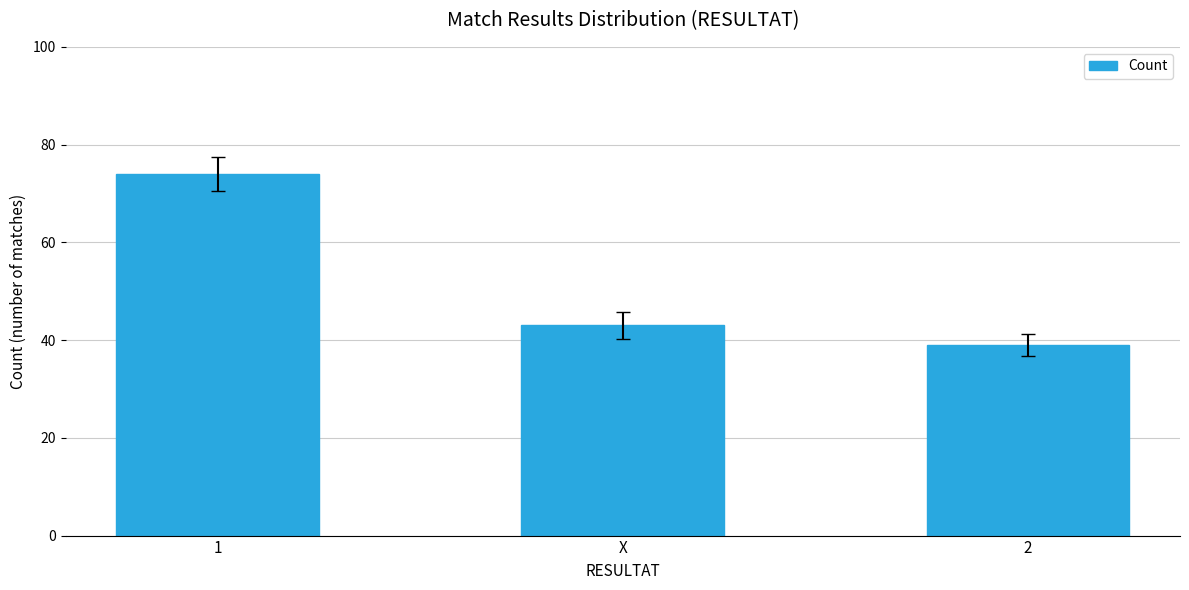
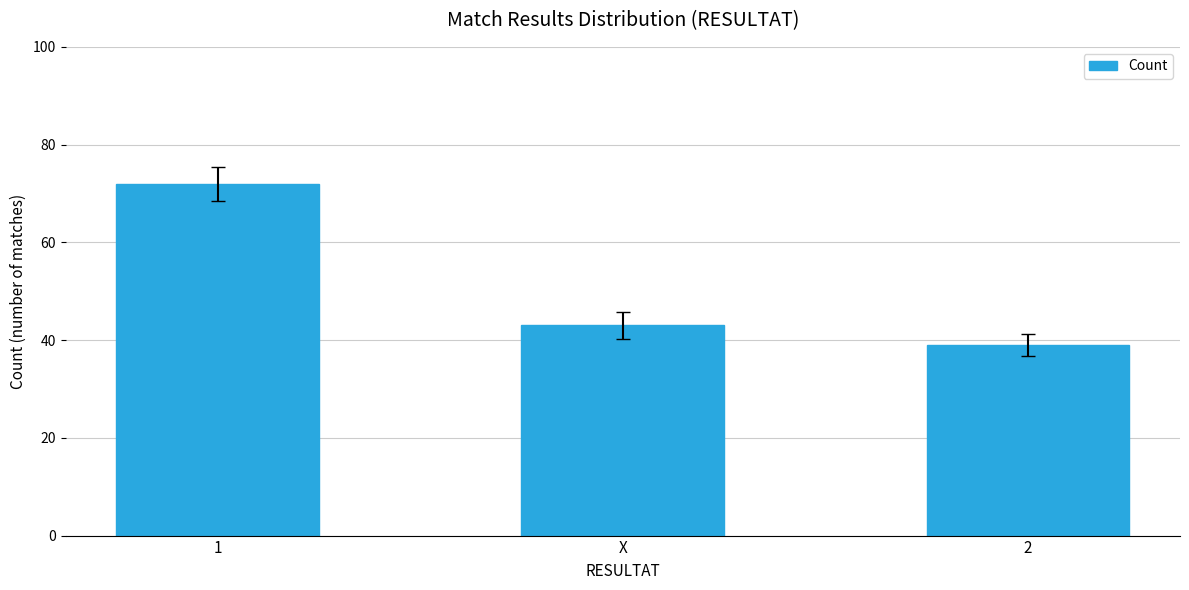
  {
    "Count": {
-     "1": 74,
+     "1": 72,
      "X": 43,
      "2": 39
    }
  }
